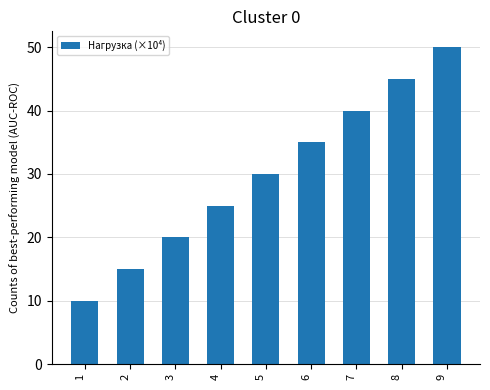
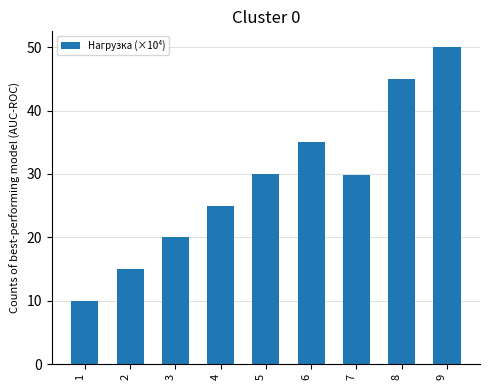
  {
    "1": 10,
    "2": 15,
    "3": 20,
    "4": 25,
    "5": 30,
    "6": 35,
-   "7": 40,
+   "7": 30,
    "8": 45,
    "9": 50
  }
